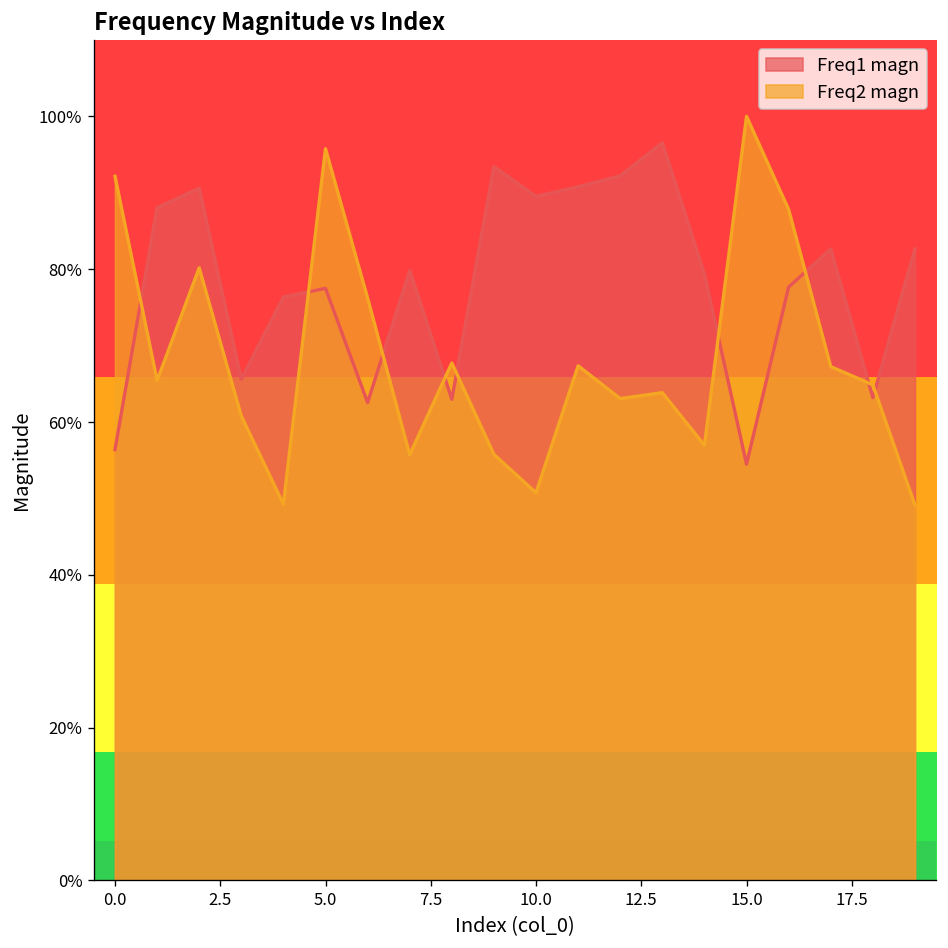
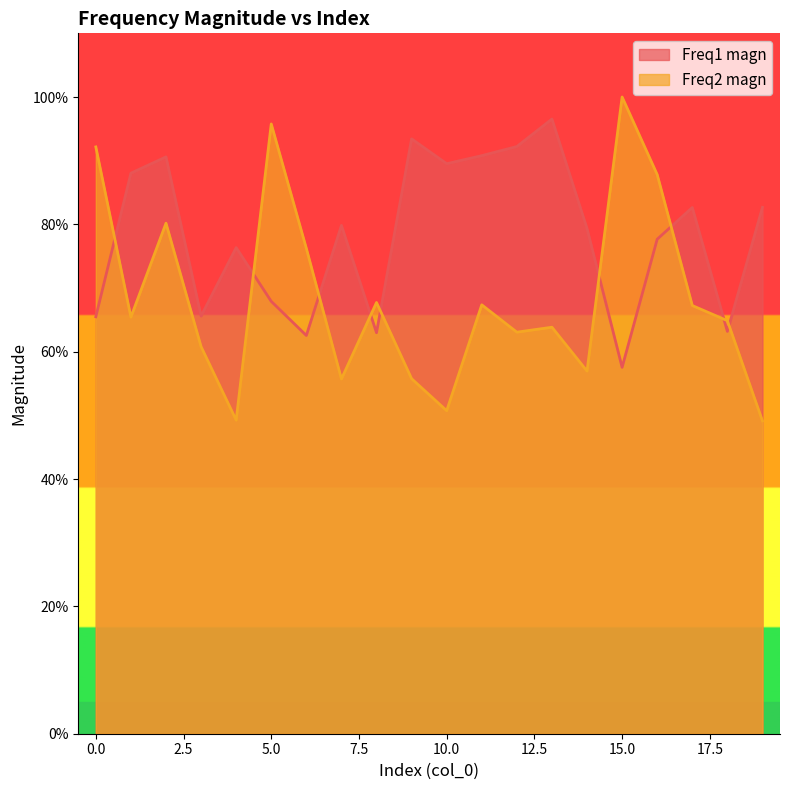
  {
    "Freq1 magn": {
-     "0.0": "56%",
-     "5.0": "78%",
+     "0.0": "65%",
+     "5.0": "68%",
      "10.0": "90%",
-     "15.0": "54%"
+     "15.0": "58%"
    },
    "Freq2 magn": {
      "0.0": "92%",
      "5.0": "96%",
      "10.0": "51%",
      "15.0": "100%"
    }
  }
